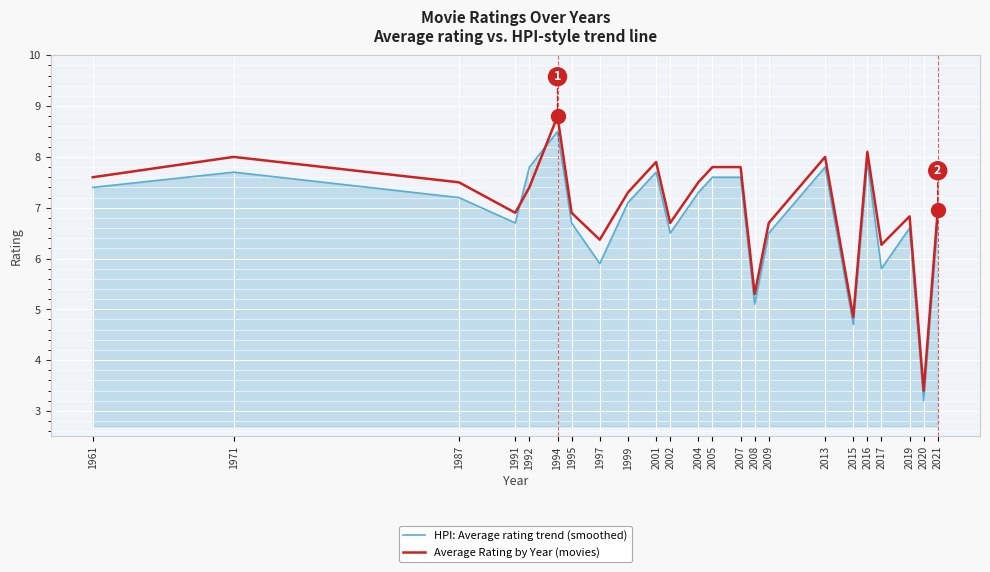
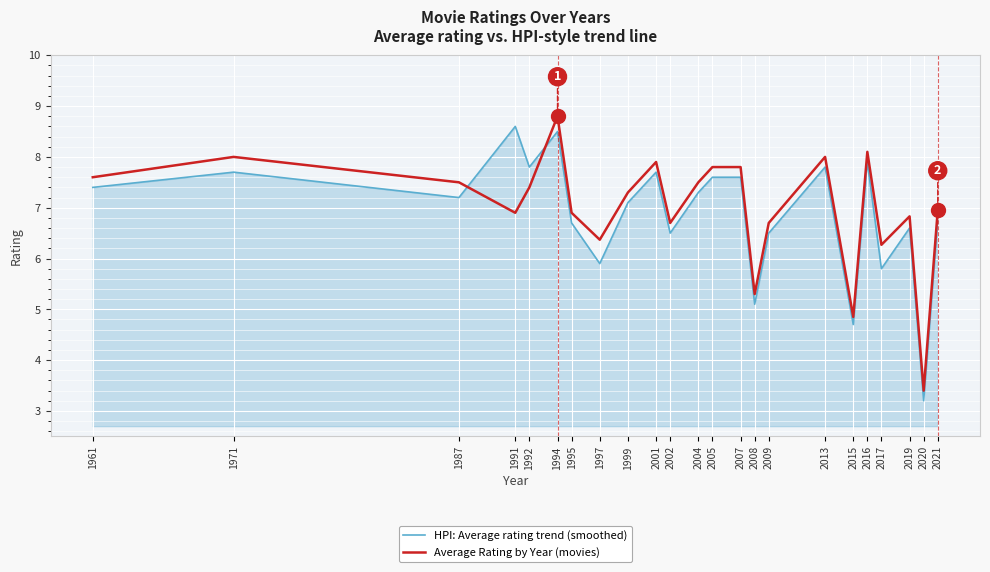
  {
    "HPI: Average rating trend (smoothed)": {
      "1961": 7.4,
      "1971": 7.7,
      "1987": 7.2,
-     "1991": 6.7,
+     "1991": 8.6,
      "1992": 7.8,
      "1994": 8.5,
      "1995": 6.7,
      "1997": 5.9,
      "1999": 7.1,
      "2001": 7.7,
      "2002": 6.5,
      "2004": 7.3,
      "2005": 7.6,
      "2007": 7.6,
      "2008": 5.1,
      "2009": 6.5,
      "2013": 7.8,
      "2015": 4.7,
      "2016": 7.9,
      "2017": 5.8,
      "2019": 6.6,
      "2020": 3.2,
      "2021": 6.8
    }
  }
